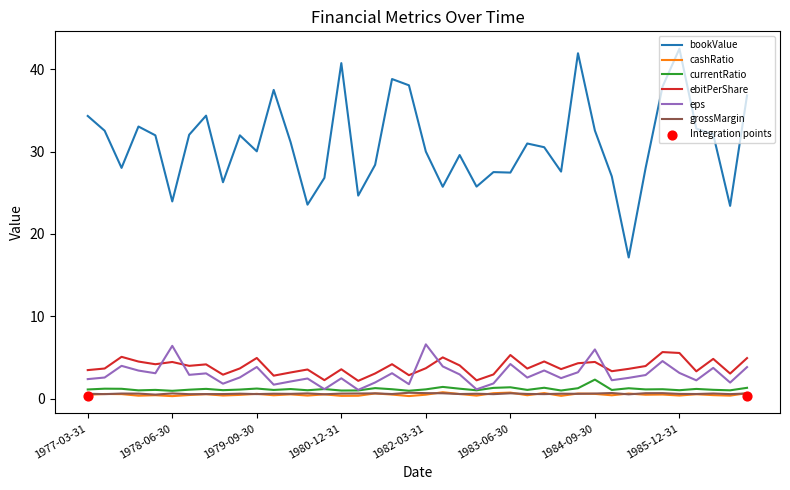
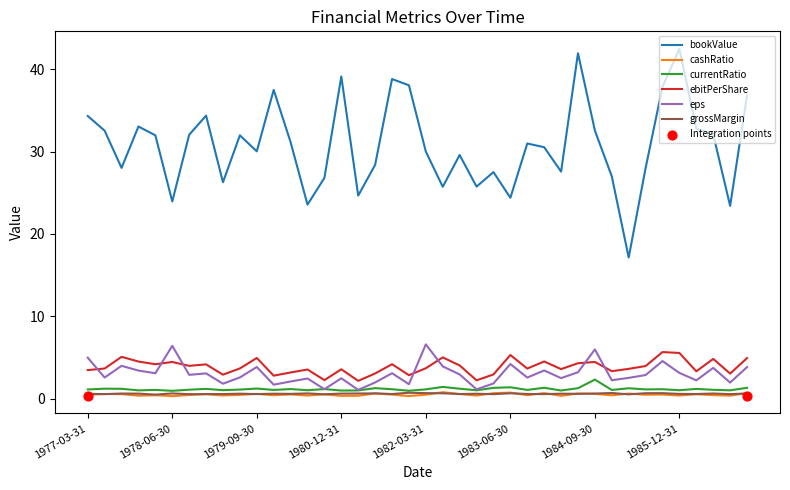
  {
    "bookValue": {
      "1977-03-31": 34,
      "1978-06-30": 24,
      "1979-09-30": 30,
-     "1980-12-31": 41,
+     "1980-12-31": 39,
      "1982-03-31": 30,
-     "1983-06-30": 27,
+     "1983-06-30": 24,
      "1984-09-30": 33
    },
    "cashRatio": {
      "1978-06-30": 0
    },
    "currentRatio": {
      "1977-03-31": 1,
      "1978-06-30": 1,
      "1979-09-30": 1,
      "1980-12-31": 1,
      "1982-03-31": 1,
      "1983-06-30": 1,
      "1984-09-30": 2,
      "1985-12-31": 1
    },
    "ebitPerShare": {
      "1977-03-31": 3,
      "1978-06-30": 4,
      "1979-09-30": 5,
      "1980-12-31": 4,
      "1982-03-31": 4,
      "1983-06-30": 5,
      "1984-09-30": 4,
      "1985-12-31": 6
    },
    "eps": {
-     "1977-03-31": 2,
+     "1977-03-31": 5,
      "1978-06-30": 6,
      "1979-09-30": 4,
      "1980-12-31": 2,
      "1982-03-31": 7,
      "1983-06-30": 4,
      "1984-09-30": 6,
      "1985-12-31": 3
    },
    "grossMargin": {
      "1978-06-30": 1
    }
  }
